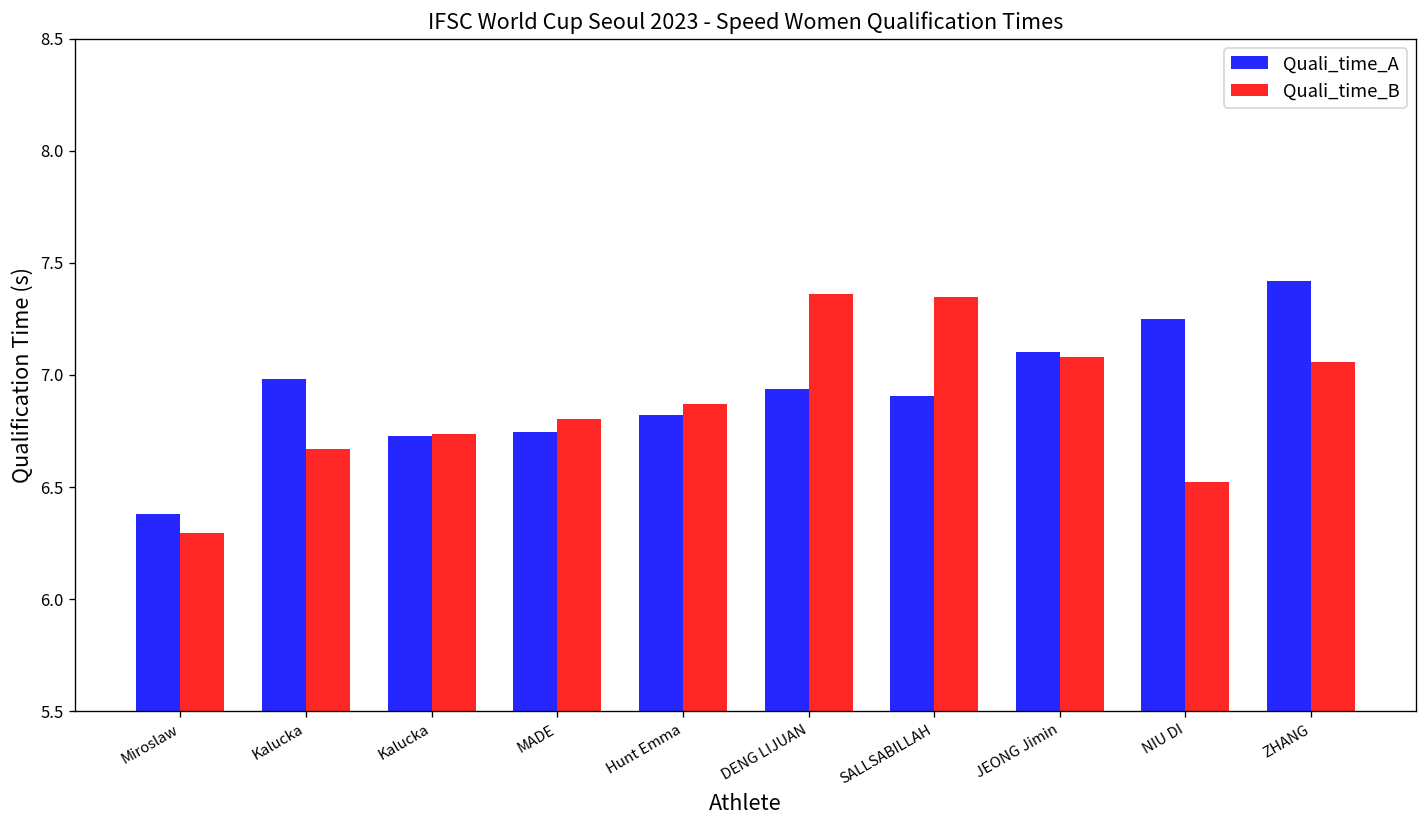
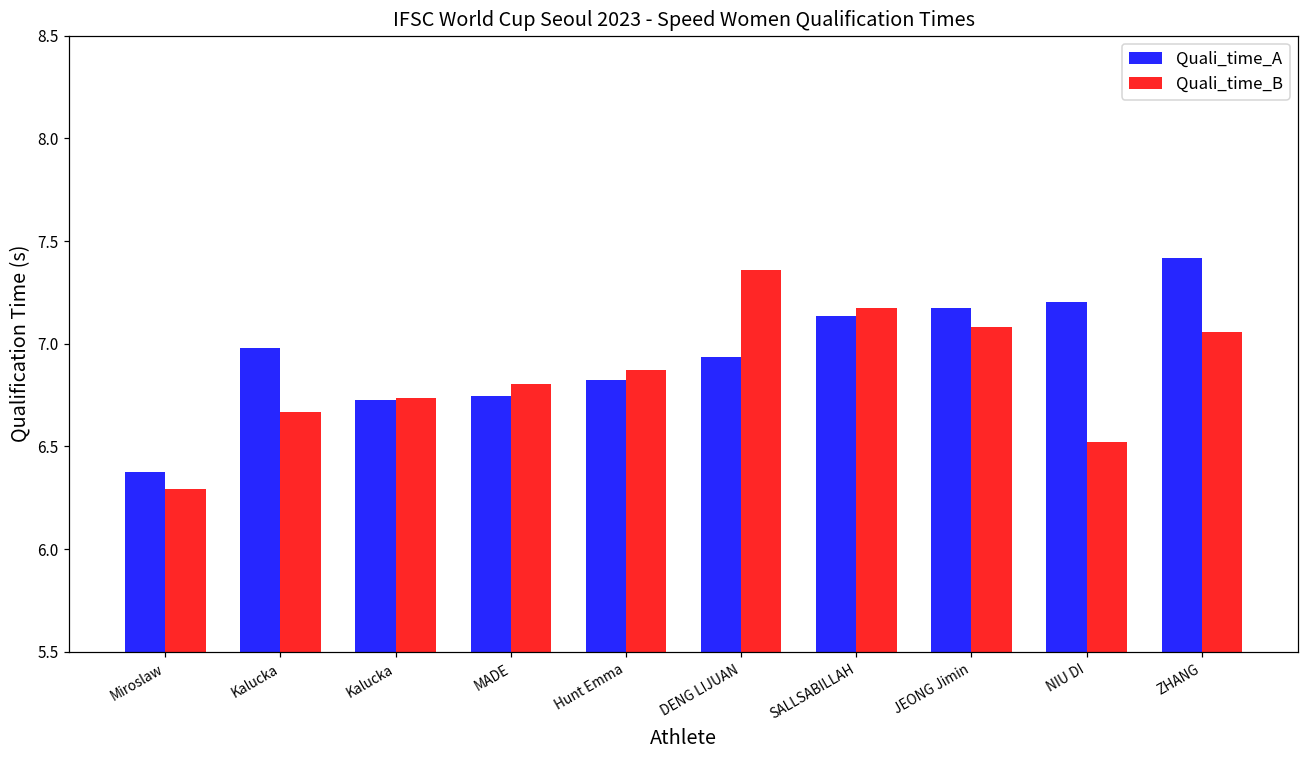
  {
    "Quali_time_A": {
      "Miroslaw": 6.38,
      "MADE": 6.75,
      "Hunt Emma": 6.82,
      "DENG LIJUAN": 6.94,
-     "SALLSABILLAH": 6.91,
-     "JEONG Jimin": 7.10,
-     "NIU DI": 7.25,
+     "SALLSABILLAH": 7.13,
+     "JEONG Jimin": 7.17,
+     "NIU DI": 7.21,
      "ZHANG": 7.42
    },
    "Quali_time_B": {
      "Miroslaw": 6.29,
      "MADE": 6.80,
      "Hunt Emma": 6.87,
      "DENG LIJUAN": 7.36,
-     "SALLSABILLAH": 7.35,
+     "SALLSABILLAH": 7.17,
      "JEONG Jimin": 7.08,
      "NIU DI": 6.52,
      "ZHANG": 7.06
    }
  }
